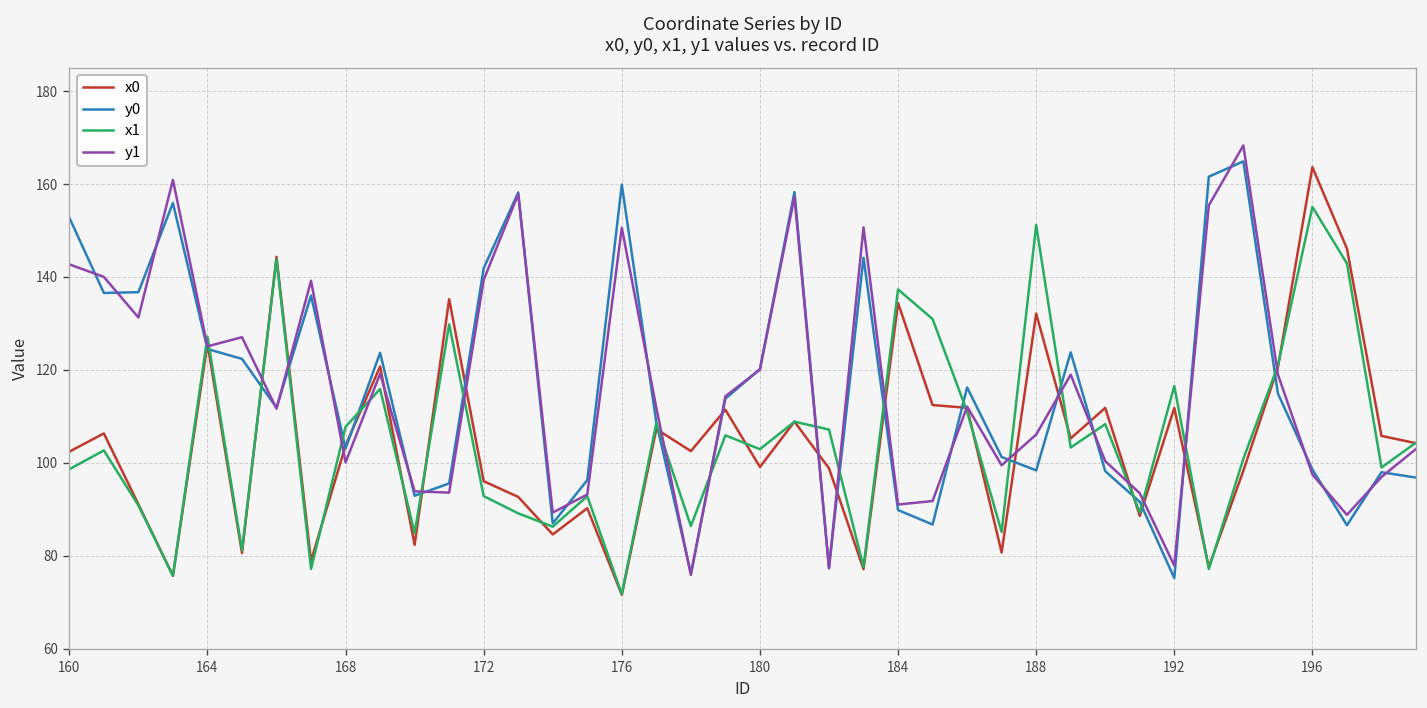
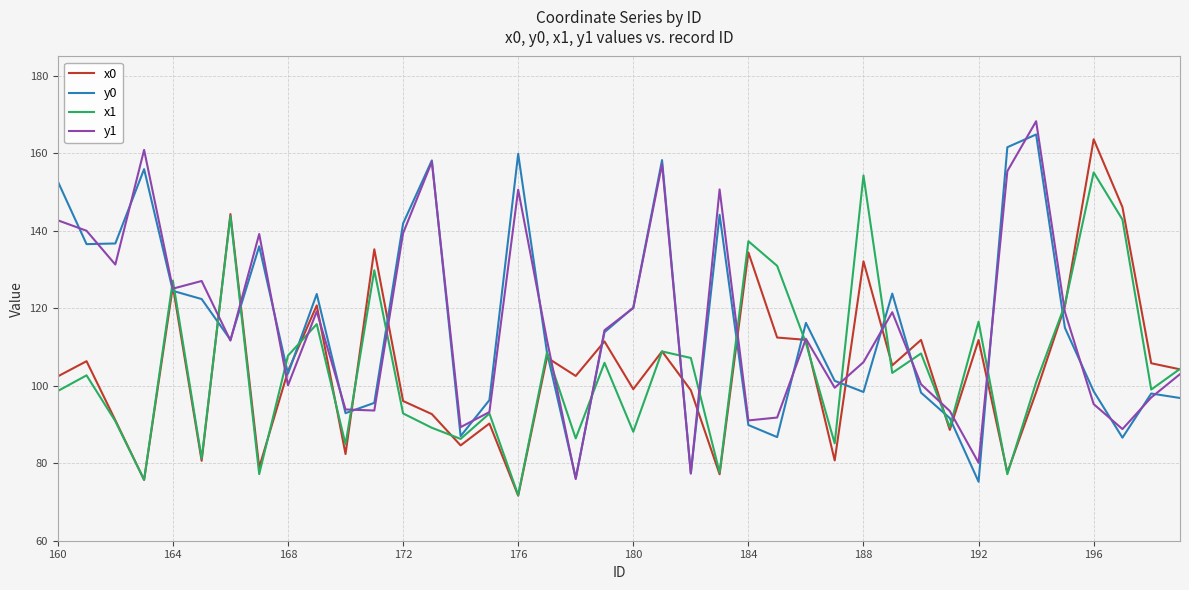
  {
    "x0": {
      "160": 102,
      "172": 96,
      "180": 99,
      "184": 134,
      "188": 132,
      "192": 112,
      "196": 164
    },
    "y0": {
      "160": 153,
      "172": 142,
      "176": 160,
      "184": 90,
      "188": 98,
      "192": 75,
      "196": 99
    },
    "x1": {
      "160": 99,
      "164": 127,
      "168": 108,
      "172": 93,
-     "180": 103,
+     "180": 88,
      "184": 137,
-     "188": 151,
+     "188": 154,
      "192": 117,
      "196": 155
    },
    "y1": {
      "160": 143,
      "168": 100,
      "172": 139,
      "176": 151,
      "184": 91,
      "188": 106,
-     "192": 78,
-     "196": 98
+     "192": 80,
+     "196": 95
    }
  }
